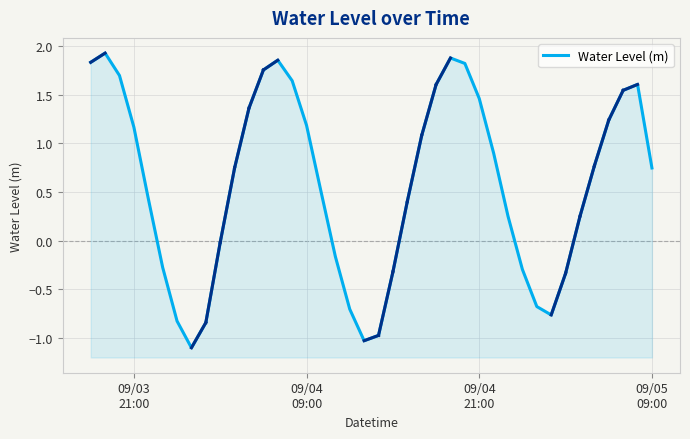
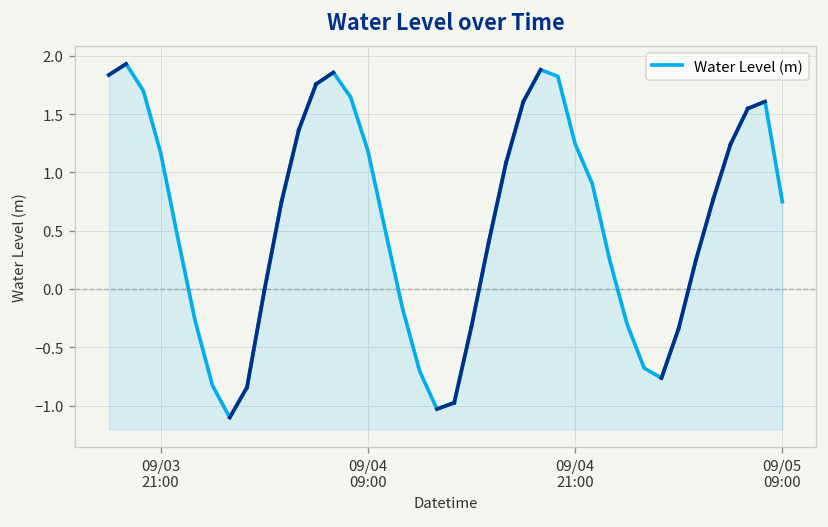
  {
    "Water Level (m)": {
      "09/03 21:00": 1.2,
      "09/04 09:00": 1.2,
-     "09/04 21:00": 1.5,
+     "09/04 21:00": 1.2,
      "09/05 09:00": 0.7
    }
  }
